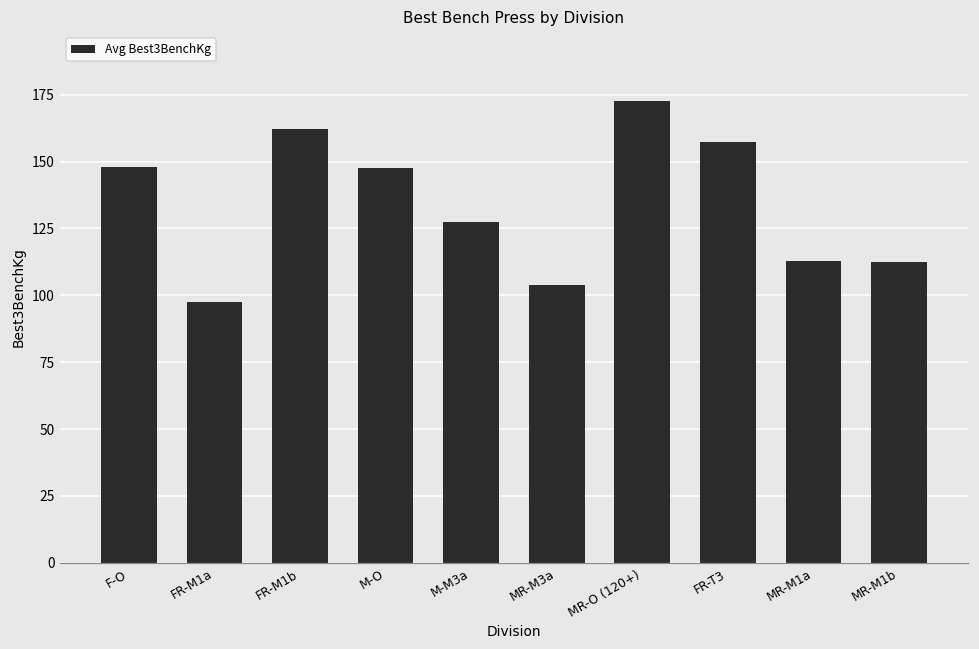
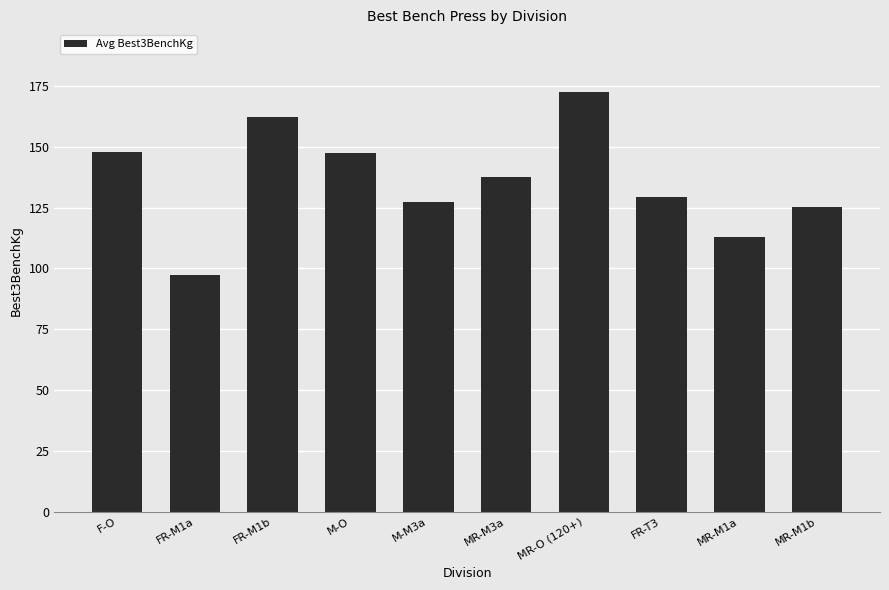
  {
    "F-O": 148,
    "FR-M1a": 98,
    "FR-M1b": 162,
    "M-O": 148,
    "M-M3a": 128,
-   "MR-M3a": 104,
+   "MR-M3a": 138,
    "MR-O (120+)": 173,
-   "FR-T3": 158,
+   "FR-T3": 130,
    "MR-M1a": 113,
-   "MR-M1b": 113
+   "MR-M1b": 126
  }
